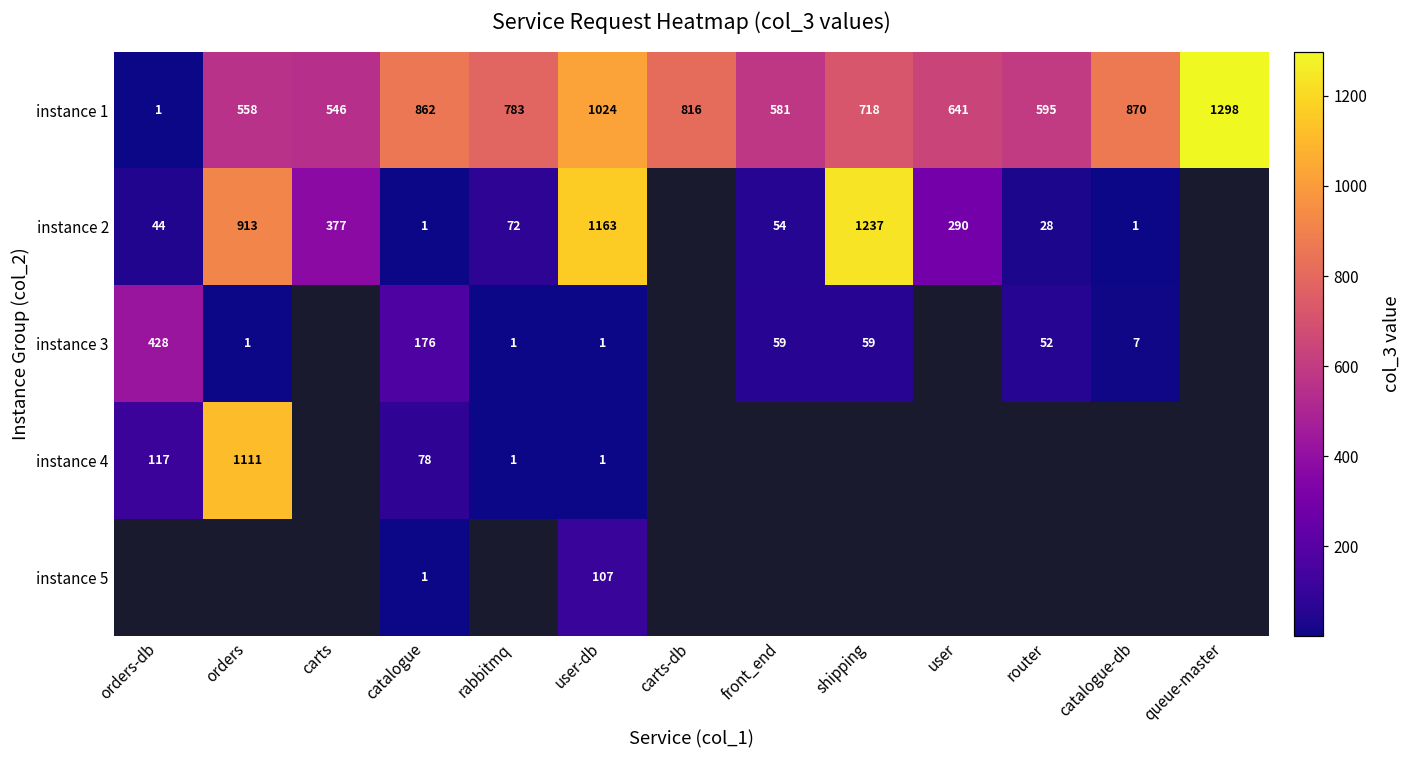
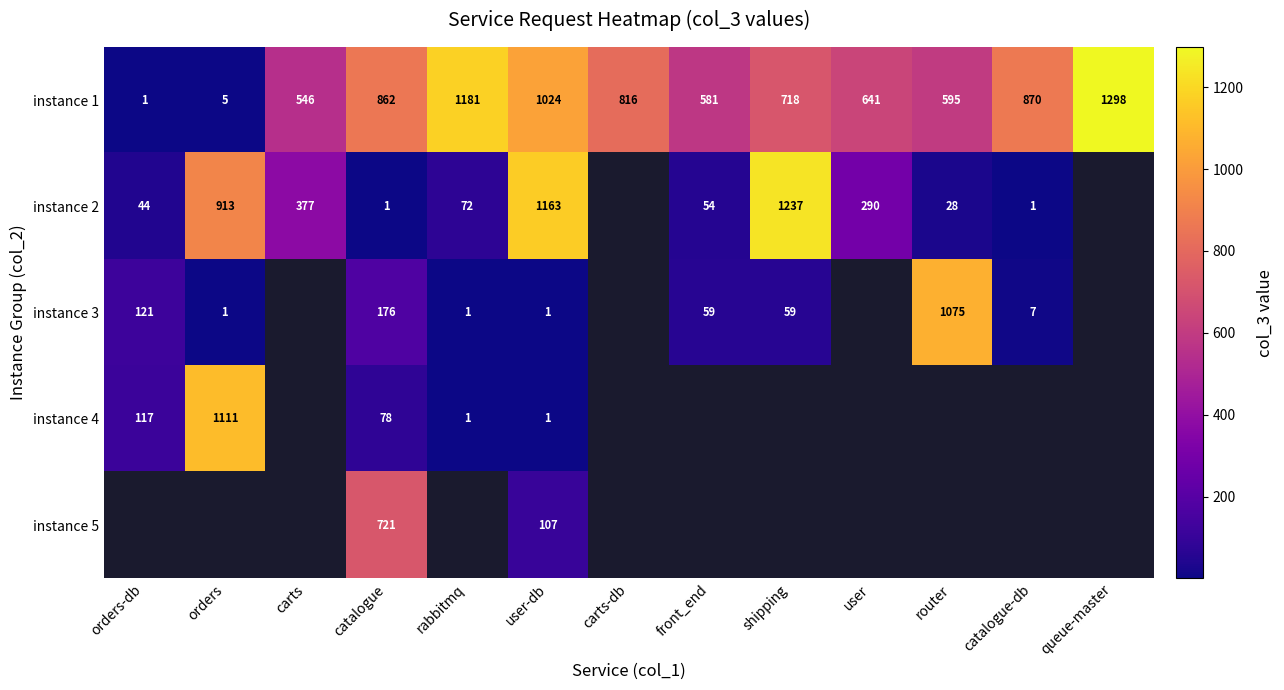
  {
    "instance 1": {
      "orders-db": 1,
-     "orders": 558,
+     "orders": 5,
      "carts": 546,
      "catalogue": 862,
-     "rabbitmq": 783,
+     "rabbitmq": 1181,
      "user-db": 1024,
      "carts-db": 816,
      "front_end": 581,
      "shipping": 718,
      "user": 641,
      "router": 595,
      "catalogue-db": 870,
      "queue-master": 1298
    },
    "instance 2": {
      "orders-db": 44,
      "orders": 913,
      "carts": 377,
      "catalogue": 1,
      "rabbitmq": 72,
      "user-db": 1163,
      "front_end": 54,
      "shipping": 1237,
      "user": 290,
      "router": 28,
      "catalogue-db": 1
    },
    "instance 3": {
-     "orders-db": 428,
+     "orders-db": 121,
      "orders": 1,
      "catalogue": 176,
      "rabbitmq": 1,
      "user-db": 1,
      "front_end": 59,
      "shipping": 59,
-     "router": 52,
+     "router": 1075,
      "catalogue-db": 7
    },
    "instance 4": {
      "orders-db": 117,
      "orders": 1111,
      "catalogue": 78,
      "rabbitmq": 1,
      "user-db": 1
    },
    "instance 5": {
-     "catalogue": 1,
+     "catalogue": 721,
      "user-db": 107
    }
  }
